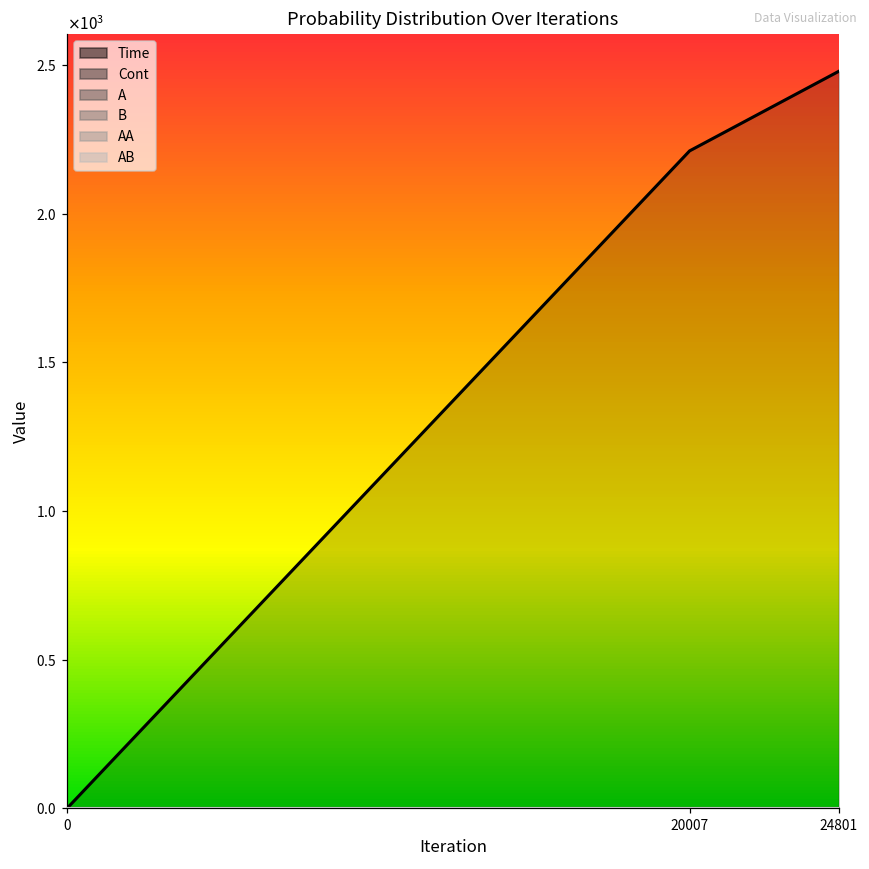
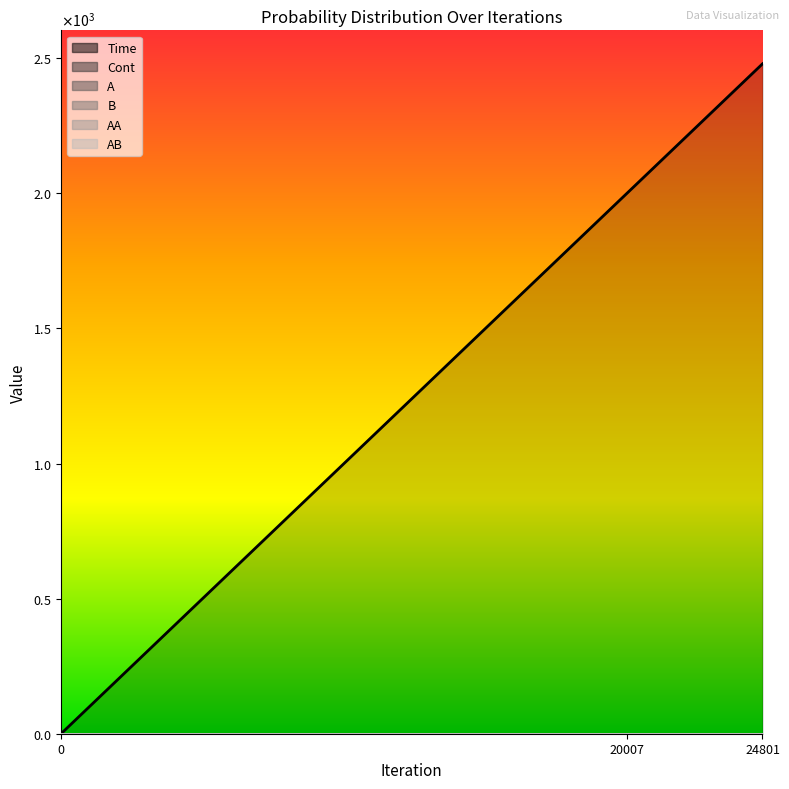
  {
    "Time": {
-     "20007": 2210,
+     "20007": 2000,
      "24801": 2480
    },
    "AB": {
      "20007": 0,
      "24801": 0
    }
  }
